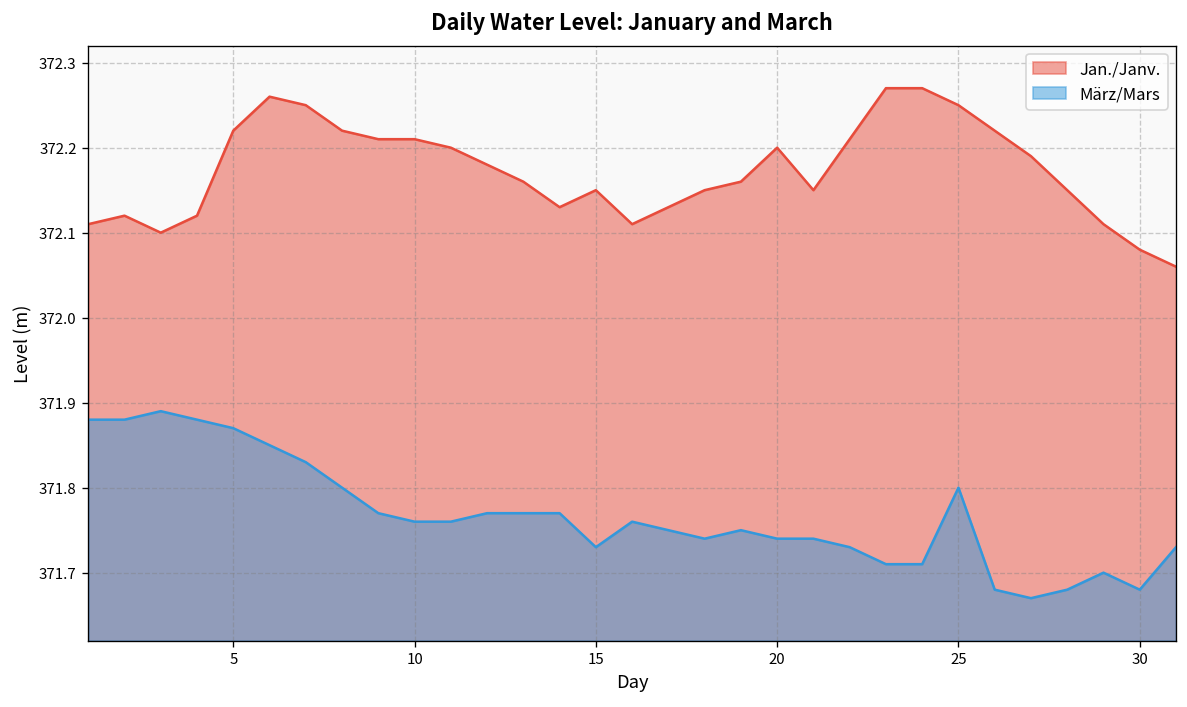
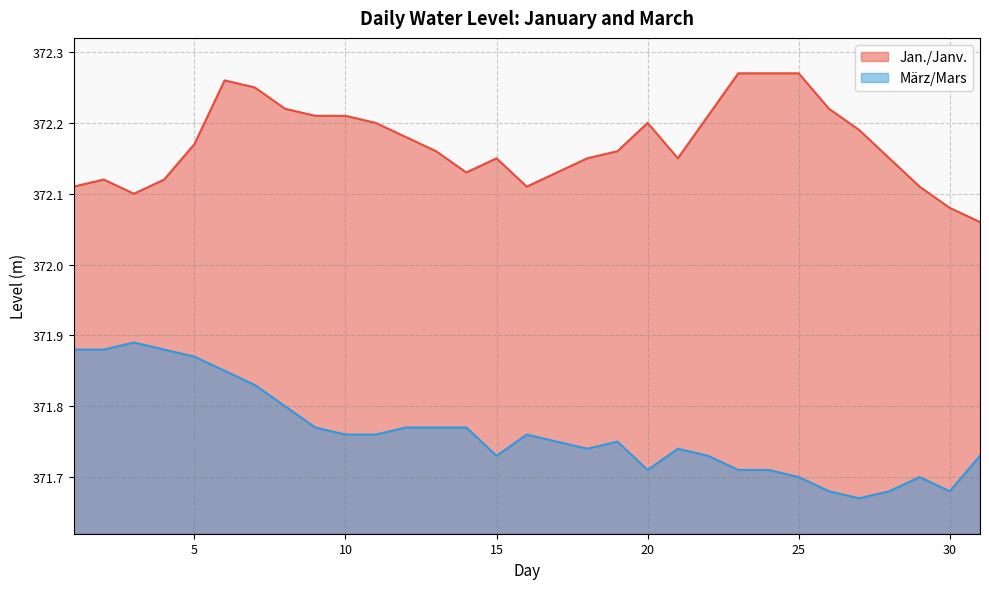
  {
    "Jan./Janv.": {
-     "5": 372.22,
+     "5": 372.17,
      "10": 372.21,
      "15": 372.15,
      "20": 372.20,
-     "25": 372.25,
+     "25": 372.27,
      "30": 372.08
    },
    "März/Mars": {
      "5": 371.87,
      "10": 371.76,
      "15": 371.73,
-     "20": 371.74,
-     "25": 371.8,
+     "20": 371.71,
+     "25": 371.7,
      "30": 371.68
    }
  }
